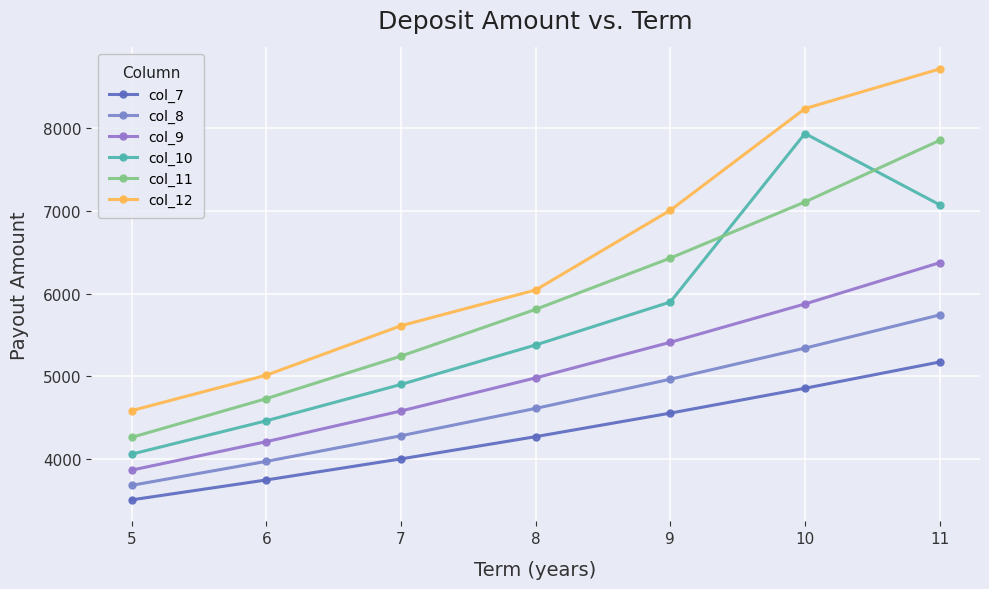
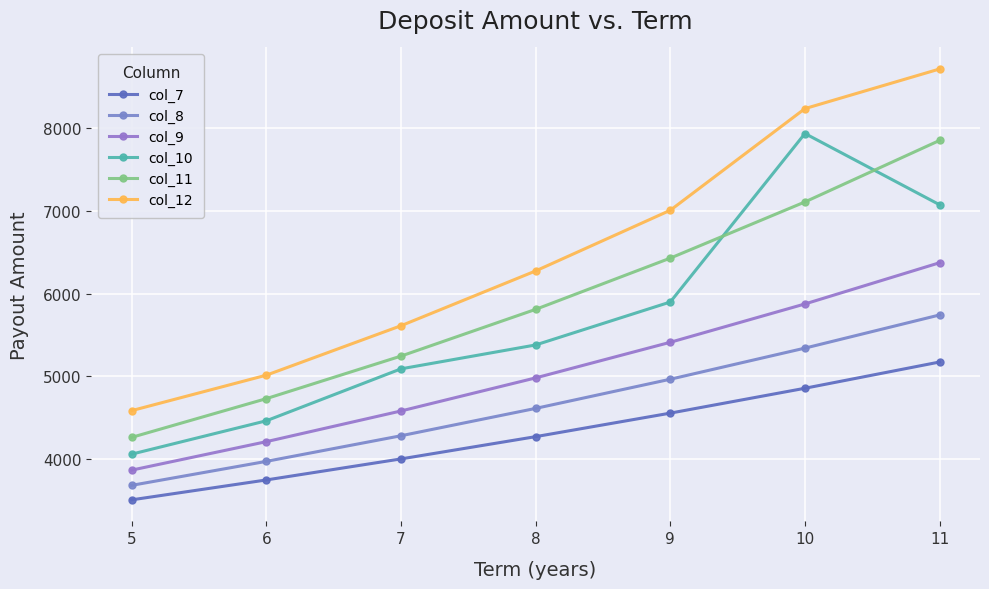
  {
    "col_10": {
      "5": 4100,
      "6": 4500,
-     "7": 4900,
+     "7": 5100,
      "8": 5400,
      "9": 5900,
      "10": 7900,
      "11": 7100
    },
    "col_11": {
      "5": 4300,
      "6": 4700,
      "7": 5200,
      "8": 5800,
      "9": 6400,
      "10": 7100,
      "11": 7900
    },
    "col_12": {
      "5": 4600,
      "6": 5000,
      "7": 5600,
-     "8": 6000,
+     "8": 6300,
      "9": 7000,
      "10": 8200,
      "11": 8700
    }
  }
